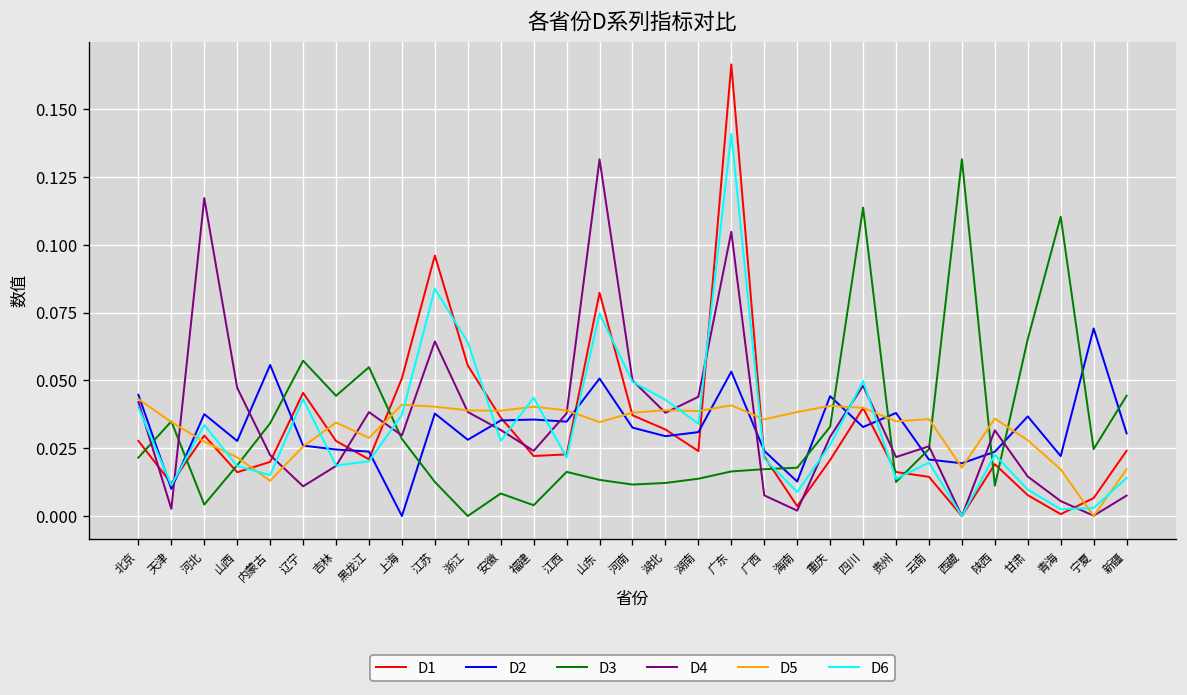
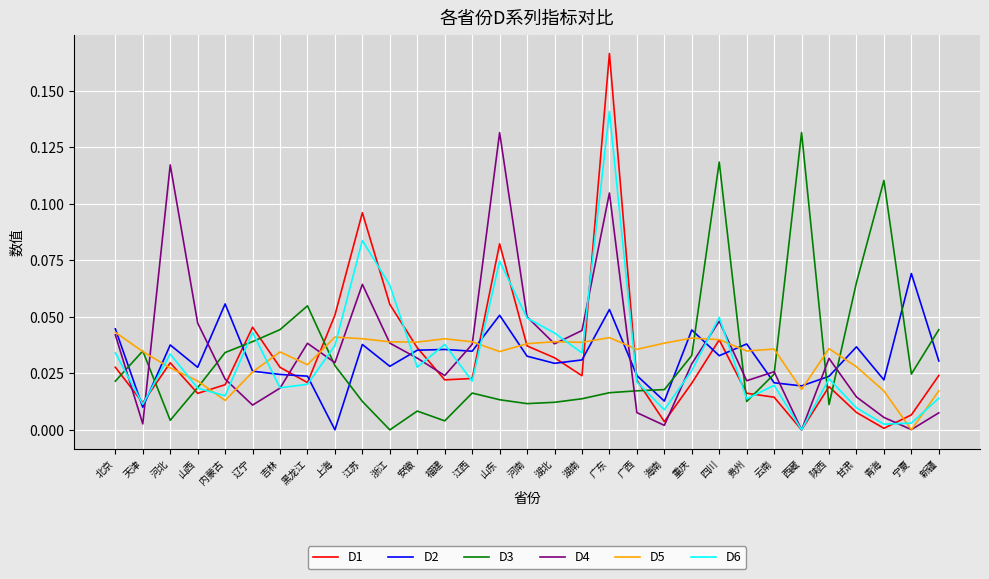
  {
    "D1": {
      "北京": 0.028,
      "河北": 0.030,
      "山西": 0.016,
      "内蒙古": 0.020,
      "辽宁": 0.045,
      "吉林": 0.028,
      "上海": 0.051,
      "江苏": 0.096,
      "浙江": 0.056,
      "福建": 0.022,
      "江西": 0.023,
      "山东": 0.082,
      "湖北": 0.032,
      "湖南": 0.024,
      "广东": 0.167,
      "海南": 0.004,
      "重庆": 0.021,
      "贵州": 0.016,
      "云南": 0.014,
      "陕西": 0.019,
      "甘肃": 0.008,
      "青海": 0.001,
      "宁夏": 0.007,
      "新疆": 0.024
    },
    "D2": {
      "北京": 0.045,
      "天津": 0.010,
      "河北": 0.038,
      "山西": 0.028,
      "内蒙古": 0.056,
      "吉林": 0.025,
      "黑龙江": 0.024,
      "上海": 0.000,
      "江苏": 0.038,
      "浙江": 0.028,
      "福建": 0.036,
      "江西": 0.035,
      "山东": 0.051,
      "河南": 0.033,
      "湖北": 0.029,
      "湖南": 0.031,
      "广东": 0.053,
      "广西": 0.024,
      "海南": 0.013,
      "重庆": 0.044,
      "四川": 0.033,
      "贵州": 0.038,
      "云南": 0.021,
      "西藏": 0.019,
      "甘肃": 0.037,
      "青海": 0.022,
      "宁夏": 0.069,
      "新疆": 0.031
    },
    "D3": {
      "北京": 0.022,
      "河北": 0.004,
      "内蒙古": 0.034,
-     "辽宁": 0.057,
+     "辽宁": 0.039,
      "吉林": 0.044,
      "黑龙江": 0.055,
      "上海": 0.028,
      "江苏": 0.013,
      "浙江": 0.000,
      "安徽": 0.008,
      "福建": 0.004,
      "江西": 0.016,
      "山东": 0.013,
      "河南": 0.012,
      "湖北": 0.012,
      "湖南": 0.014,
      "广东": 0.016,
      "广西": 0.017,
      "海南": 0.018,
      "重庆": 0.033,
-     "四川": 0.114,
+     "四川": 0.119,
      "贵州": 0.013,
      "西藏": 0.132,
      "陕西": 0.011,
      "甘肃": 0.065,
      "青海": 0.110,
      "宁夏": 0.025,
      "新疆": 0.044
    },
    "D4": {
      "天津": 0.003,
      "河北": 0.117,
      "山西": 0.047,
      "内蒙古": 0.022,
      "辽宁": 0.011,
      "黑龙江": 0.038,
      "上海": 0.030,
      "江苏": 0.064,
      "安徽": 0.032,
      "福建": 0.024,
      "山东": 0.132,
      "湖南": 0.044,
      "广东": 0.105,
      "广西": 0.008,
      "海南": 0.002,
      "重庆": 0.029,
      "四川": 0.048,
      "贵州": 0.022,
      "陕西": 0.032,
      "甘肃": 0.015,
      "青海": 0.006,
      "新疆": 0.008
    },
    "D5": {
      "河北": 0.027,
      "山西": 0.022,
      "内蒙古": 0.013,
      "吉林": 0.034,
      "黑龙江": 0.029,
      "上海": 0.041,
      "江苏": 0.040,
      "安徽": 0.039,
      "福建": 0.040,
      "山东": 0.035,
      "湖南": 0.039,
      "广东": 0.041,
      "广西": 0.036,
      "海南": 0.038,
      "重庆": 0.041,
      "贵州": 0.035,
      "云南": 0.036,
      "西藏": 0.018,
      "陕西": 0.036,
      "甘肃": 0.028,
      "青海": 0.017,
      "新疆": 0.017
    },
    "D6": {
-     "北京": 0.040,
+     "北京": 0.034,
      "河北": 0.034,
      "内蒙古": 0.015,
      "辽宁": 0.043,
      "上海": 0.037,
      "江苏": 0.084,
      "浙江": 0.064,
      "安徽": 0.028,
-     "福建": 0.044,
+     "福建": 0.038,
      "江西": 0.022,
      "山东": 0.075,
      "湖北": 0.043,
      "湖南": 0.034,
      "广东": 0.141,
      "海南": 0.009,
      "重庆": 0.026,
      "四川": 0.050,
      "贵州": 0.014,
      "云南": 0.020,
      "甘肃": 0.010,
      "青海": 0.003,
      "宁夏": 0.003,
      "新疆": 0.014
    }
  }
